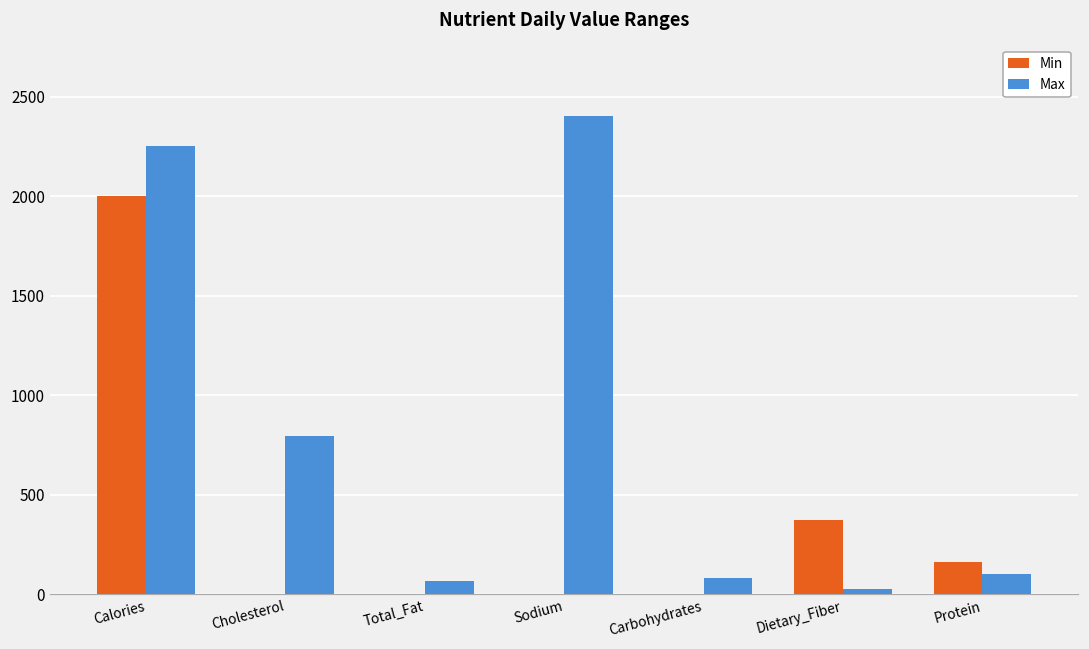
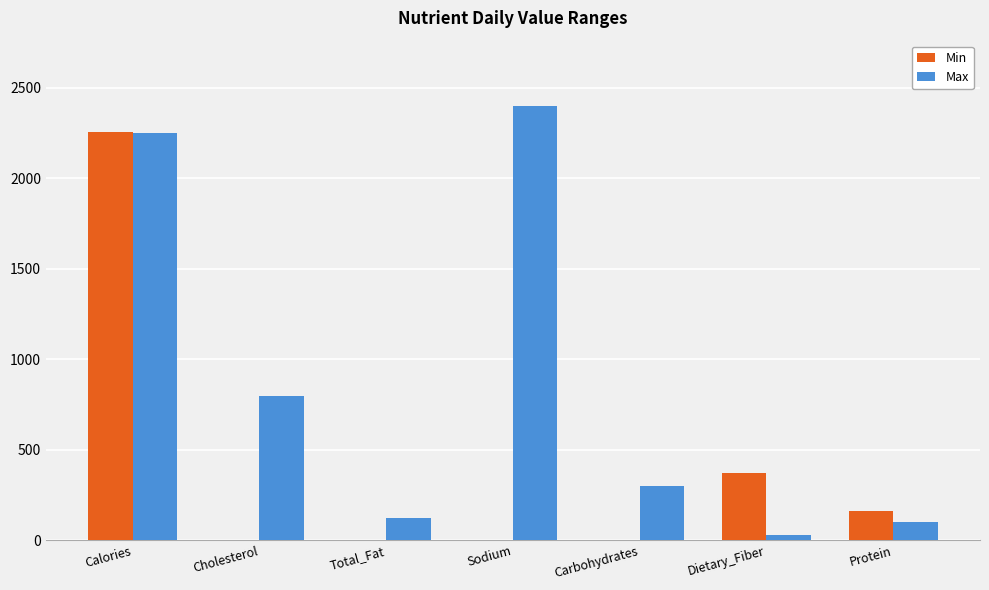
  {
    "Min": {
-     "Calories": 2000,
+     "Calories": 2260,
      "Cholesterol": 0,
      "Total_Fat": 0,
      "Sodium": 0,
      "Carbohydrates": 0,
      "Dietary_Fiber": 370,
      "Protein": 160
    },
    "Max": {
      "Calories": 2250,
      "Cholesterol": 800,
-     "Total_Fat": 70,
+     "Total_Fat": 120,
      "Sodium": 2400,
-     "Carbohydrates": 80,
+     "Carbohydrates": 300,
      "Dietary_Fiber": 30,
      "Protein": 100
    }
  }
